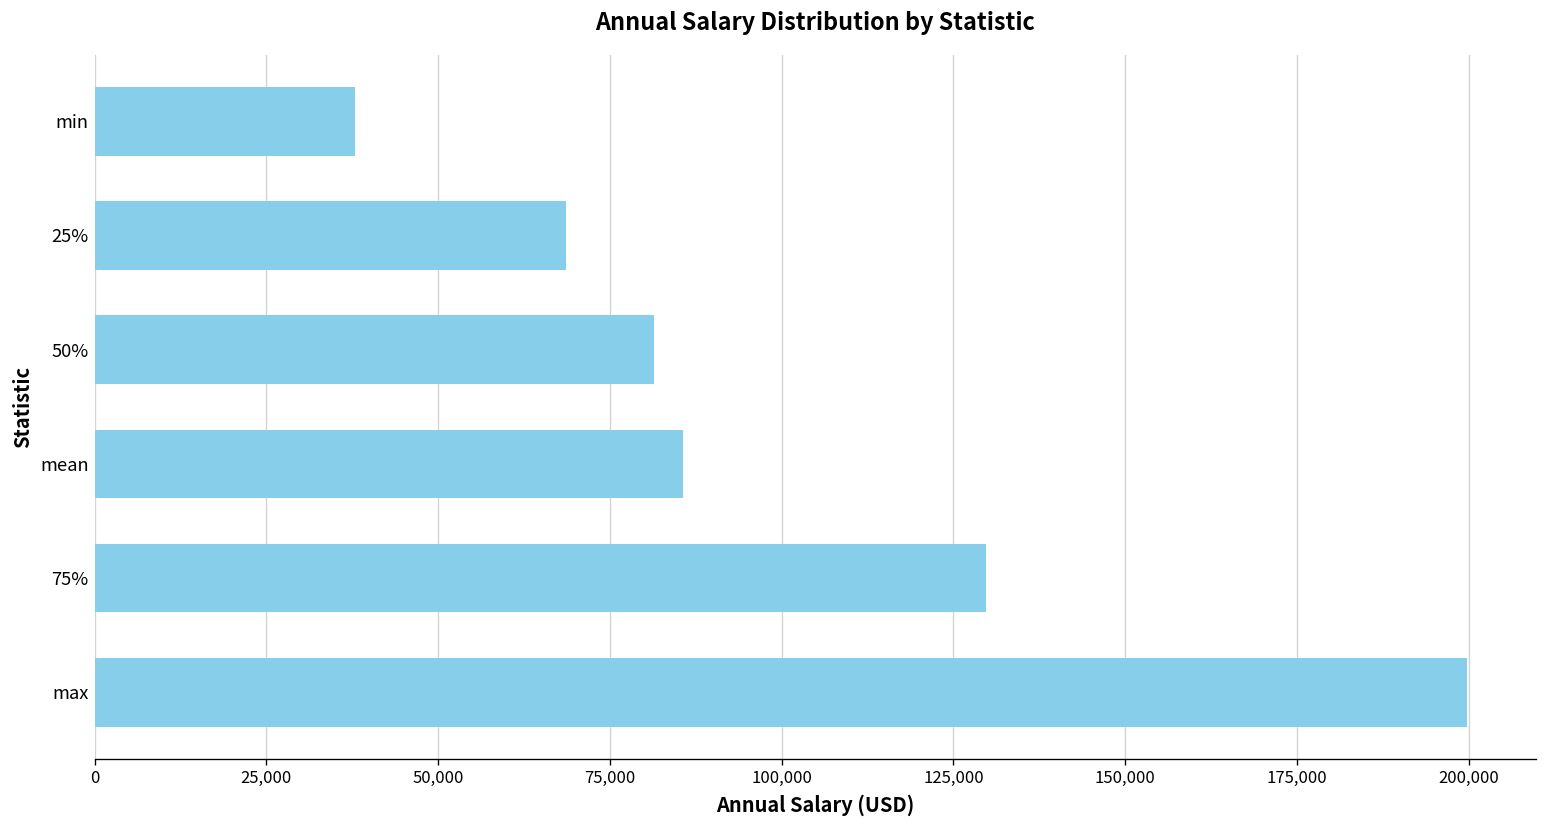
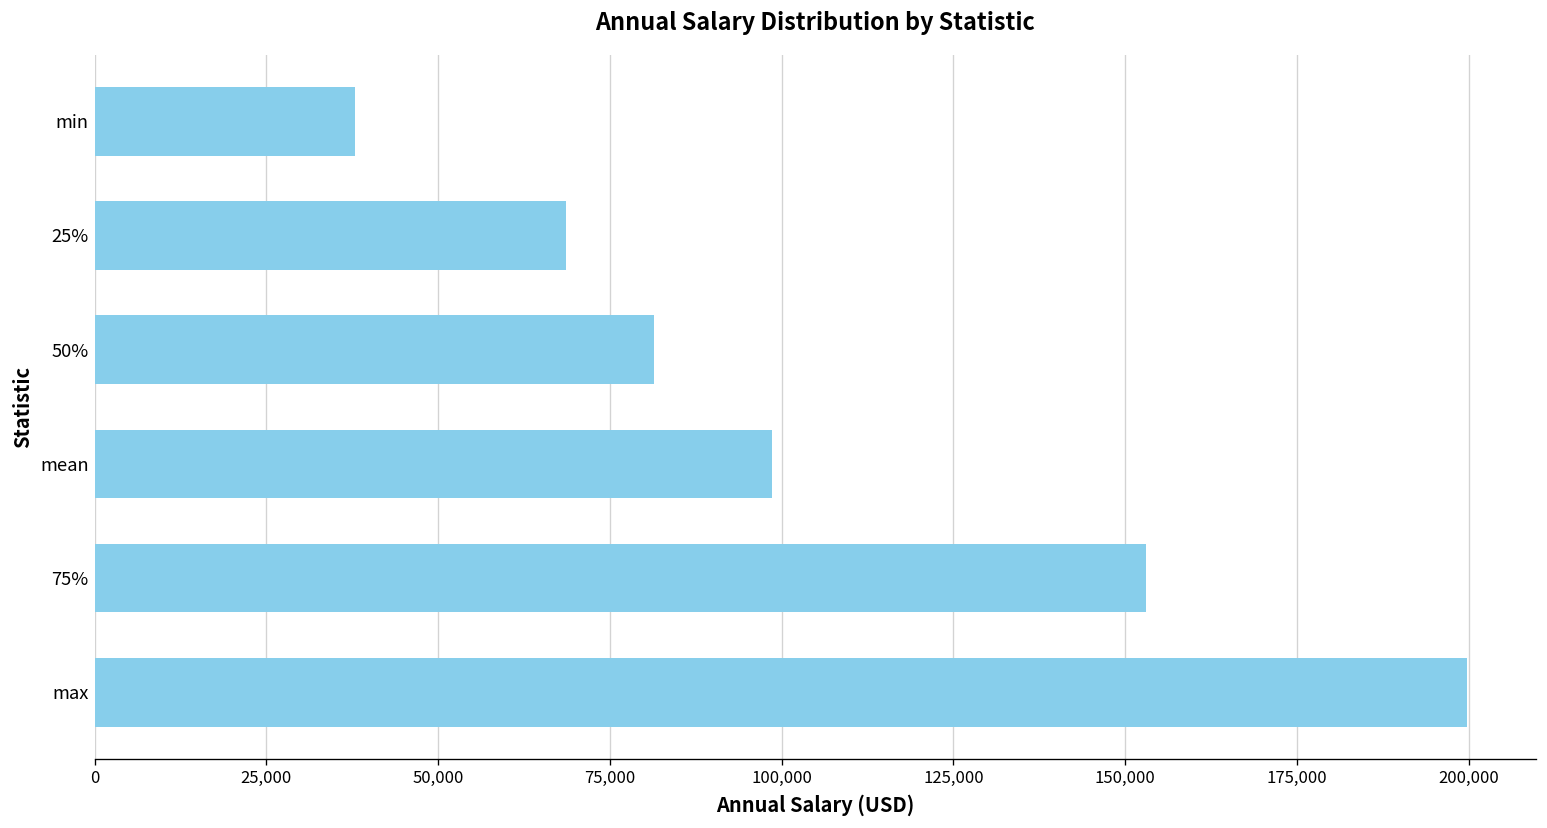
  {
    "min": "38,000",
    "25%": "69,000",
    "50%": "81,000",
-   "mean": "86,000",
-   "75%": "130,000",
+   "mean": "99,000",
+   "75%": "153,000",
    "max": "200,000"
  }
